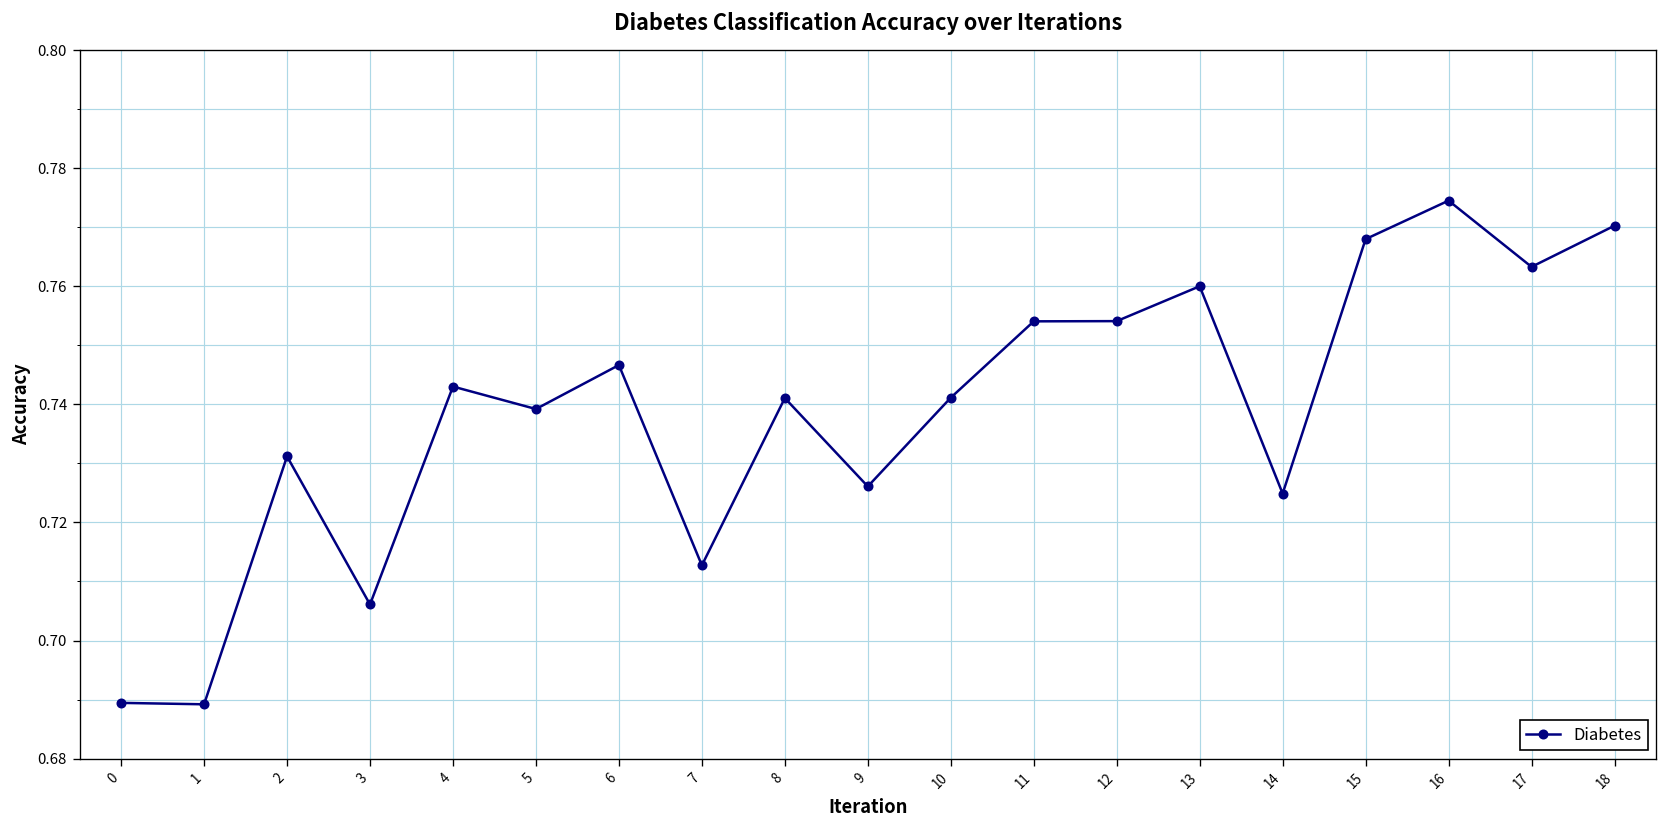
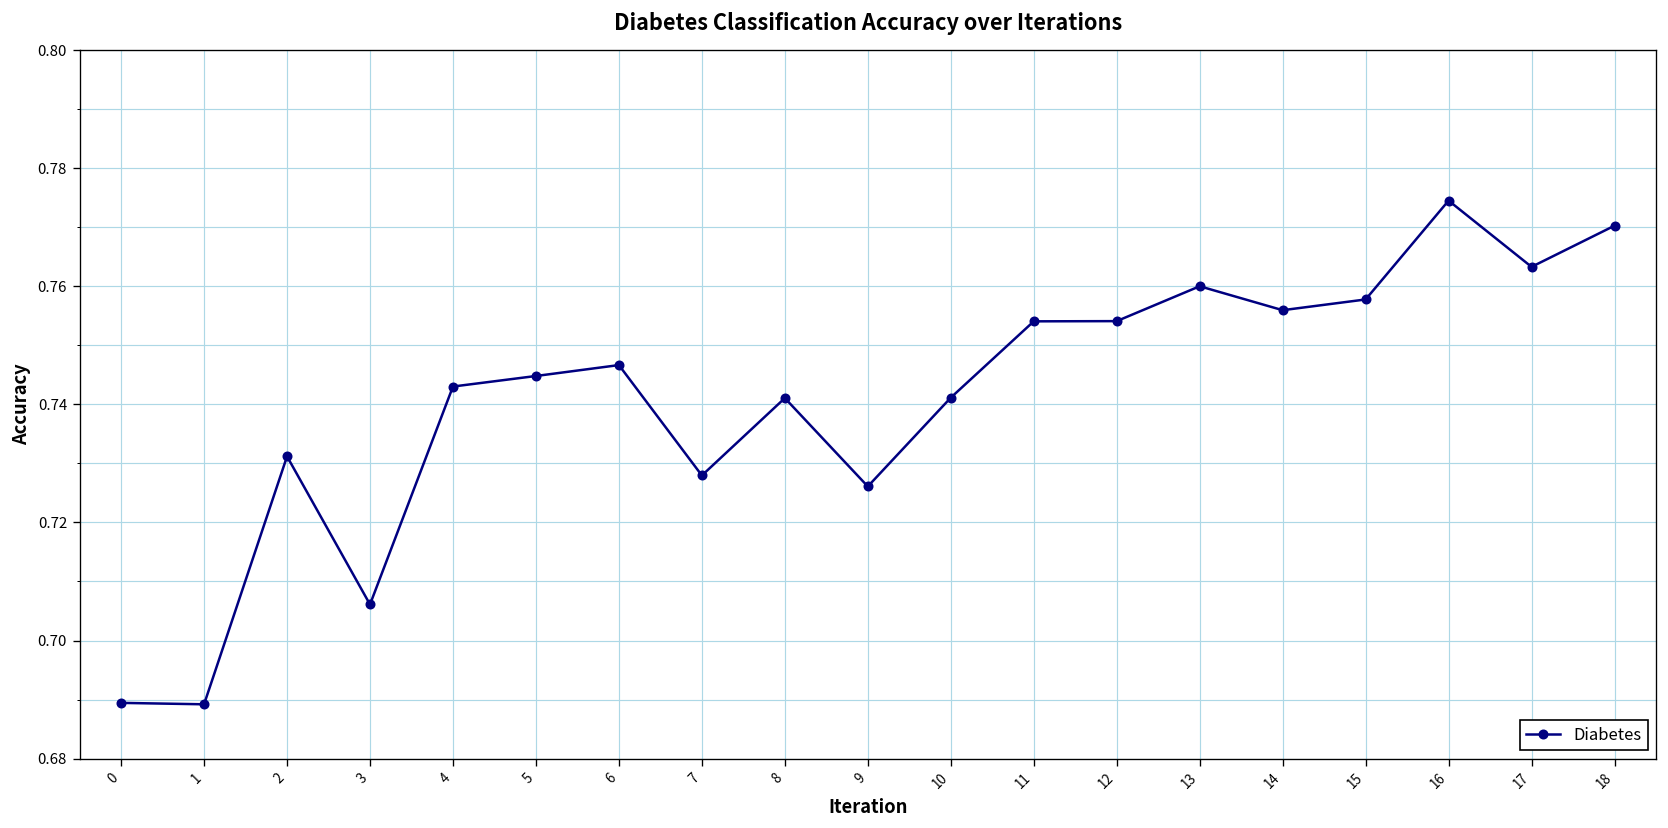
  {
    "0": 0.689,
    "1": 0.689,
    "2": 0.731,
    "3": 0.706,
    "4": 0.743,
-   "5": 0.739,
+   "5": 0.745,
    "6": 0.747,
-   "7": 0.713,
+   "7": 0.728,
    "8": 0.741,
    "9": 0.726,
    "10": 0.741,
    "11": 0.754,
    "12": 0.754,
    "13": 0.760,
-   "14": 0.725,
-   "15": 0.768,
+   "14": 0.756,
+   "15": 0.758,
    "16": 0.774,
    "17": 0.763,
    "18": 0.770
  }
